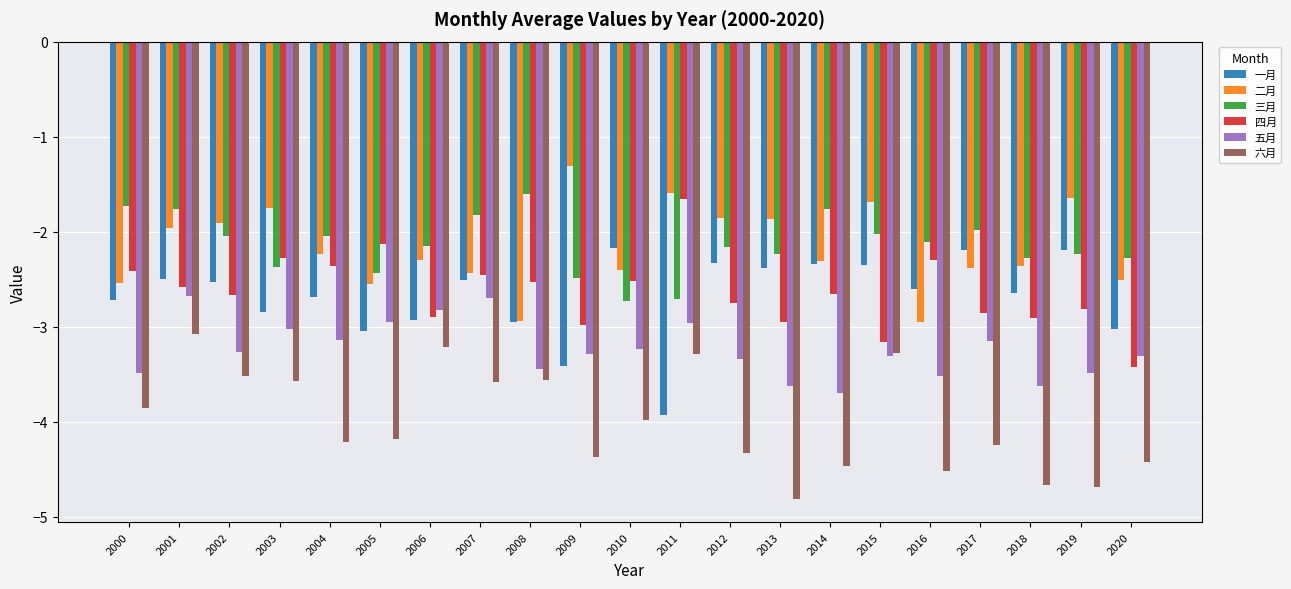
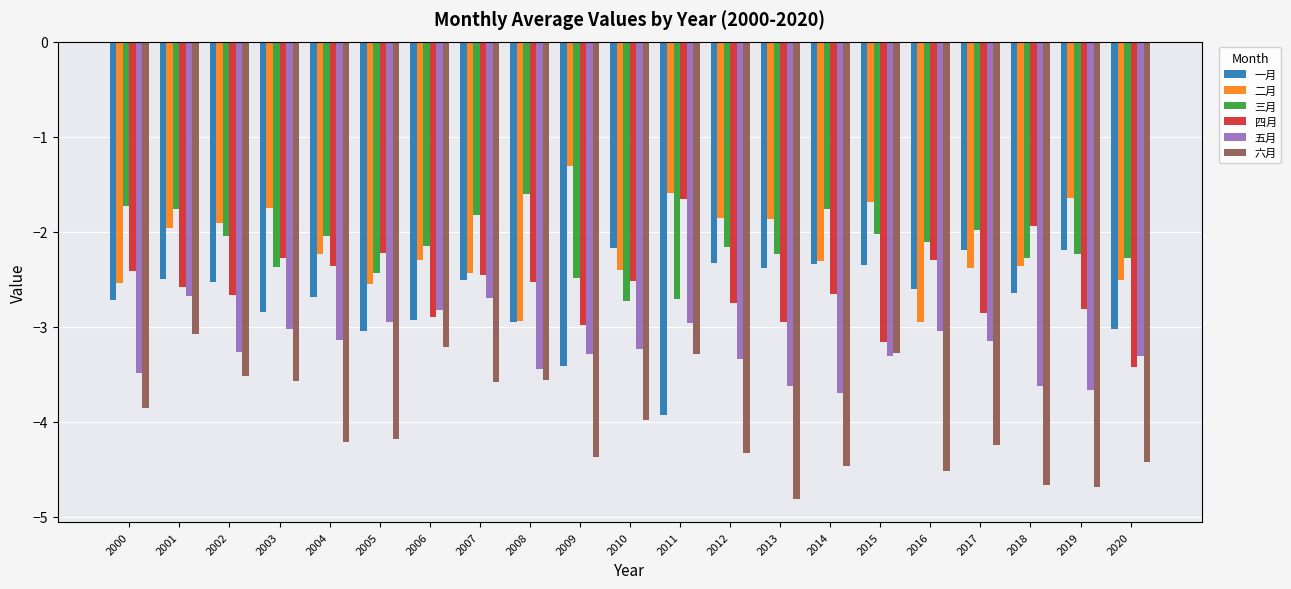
  {
    "一月": {
      "2000": -2.7,
      "2001": -2.5,
      "2002": -2.5,
      "2003": -2.8,
      "2004": -2.7,
      "2005": -3.0,
      "2006": -2.9,
      "2007": -2.5,
      "2008": -2.9,
      "2009": -3.4,
      "2010": -2.2,
      "2011": -3.9,
      "2012": -2.3,
      "2013": -2.4,
      "2014": -2.3,
      "2015": -2.3,
      "2016": -2.6,
      "2017": -2.2,
      "2018": -2.6,
      "2019": -2.2,
      "2020": -3.0
    },
    "二月": {
      "2000": -2.5,
      "2001": -2.0,
      "2002": -1.9,
      "2003": -1.7,
      "2004": -2.2,
      "2005": -2.5,
      "2006": -2.3,
      "2007": -2.4,
      "2008": -2.9,
      "2009": -1.3,
      "2010": -2.4,
      "2011": -1.6,
      "2012": -1.9,
      "2013": -1.9,
      "2014": -2.3,
      "2015": -1.7,
      "2016": -2.9,
      "2017": -2.4,
      "2018": -2.4,
      "2019": -1.6,
      "2020": -2.5
    },
    "三月": {
      "2000": -1.7,
      "2001": -1.8,
      "2002": -2.0,
      "2003": -2.4,
      "2004": -2.0,
      "2005": -2.4,
      "2006": -2.2,
      "2007": -1.8,
      "2008": -1.6,
      "2009": -2.5,
      "2010": -2.7,
      "2011": -2.7,
      "2012": -2.2,
      "2013": -2.2,
      "2014": -1.8,
      "2015": -2.0,
      "2016": -2.1,
      "2017": -2.0,
      "2018": -2.3,
      "2019": -2.2,
      "2020": -2.3
    },
    "四月": {
      "2000": -2.4,
      "2001": -2.6,
      "2002": -2.7,
      "2003": -2.3,
      "2004": -2.4,
-     "2005": -2.1,
+     "2005": -2.2,
      "2006": -2.9,
      "2007": -2.5,
      "2008": -2.5,
      "2009": -3.0,
      "2010": -2.5,
      "2011": -1.7,
      "2012": -2.7,
      "2013": -2.9,
      "2014": -2.7,
      "2015": -3.2,
      "2016": -2.3,
      "2017": -2.9,
-     "2018": -2.9,
+     "2018": -1.9,
      "2019": -2.8,
      "2020": -3.4
    },
    "五月": {
      "2000": -3.5,
      "2001": -2.7,
      "2002": -3.3,
      "2003": -3.0,
      "2004": -3.1,
      "2005": -2.9,
      "2006": -2.8,
      "2007": -2.7,
      "2008": -3.4,
      "2009": -3.3,
      "2010": -3.2,
      "2011": -3.0,
      "2012": -3.3,
      "2013": -3.6,
      "2014": -3.7,
      "2015": -3.3,
-     "2016": -3.5,
+     "2016": -3.0,
      "2017": -3.2,
      "2018": -3.6,
-     "2019": -3.5,
+     "2019": -3.7,
      "2020": -3.3
    },
    "六月": {
      "2000": -3.9,
      "2001": -3.1,
      "2002": -3.5,
      "2003": -3.6,
      "2004": -4.2,
      "2005": -4.2,
      "2006": -3.2,
      "2007": -3.6,
      "2008": -3.6,
      "2009": -4.4,
      "2010": -4.0,
      "2011": -3.3,
      "2012": -4.3,
      "2013": -4.8,
      "2014": -4.5,
      "2015": -3.3,
      "2016": -4.5,
      "2017": -4.2,
      "2018": -4.7,
      "2019": -4.7,
      "2020": -4.4
    }
  }
